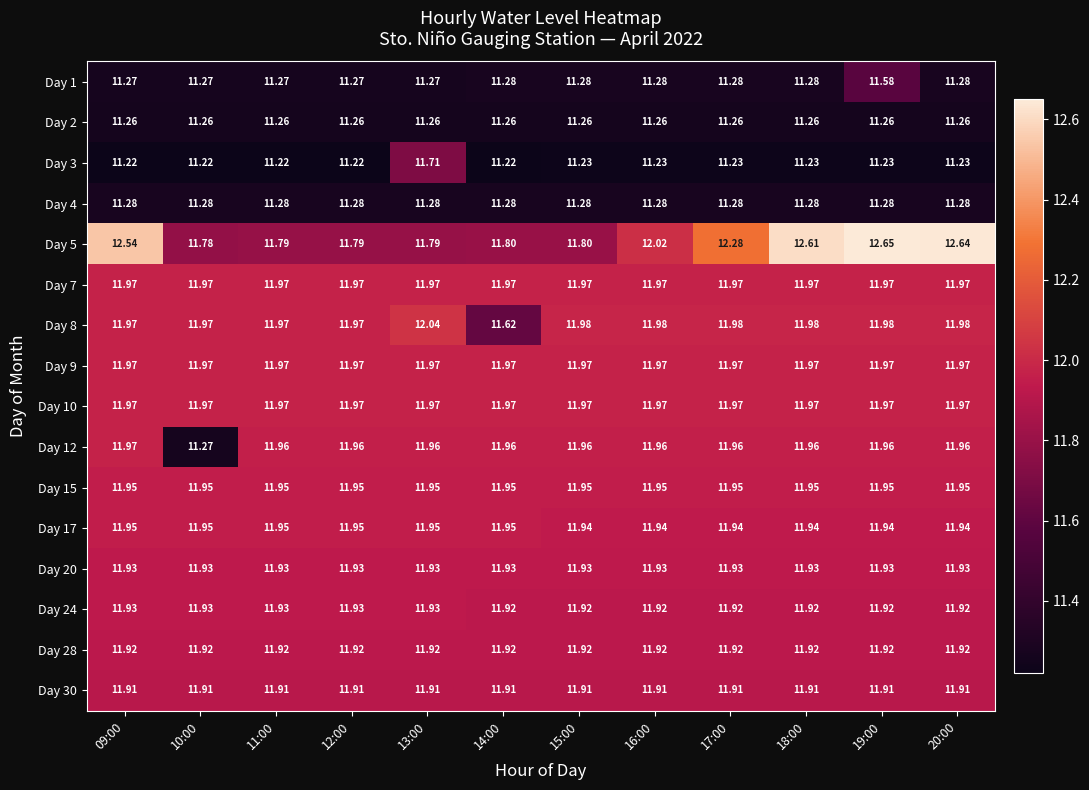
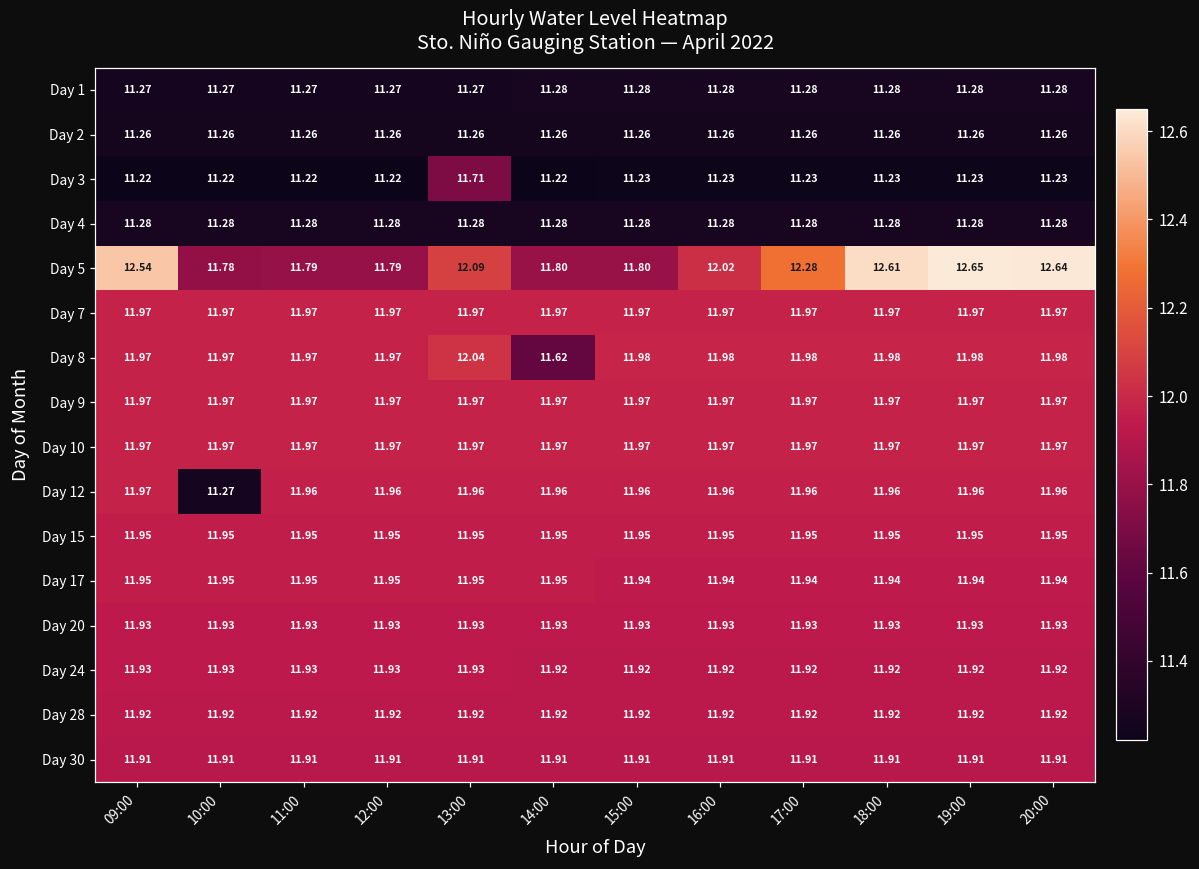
  {
    "Day 1": {
      "09:00": 11.27,
      "10:00": 11.27,
      "11:00": 11.27,
      "12:00": 11.27,
      "13:00": 11.27,
      "14:00": 11.28,
      "15:00": 11.28,
      "16:00": 11.28,
      "17:00": 11.28,
      "18:00": 11.28,
-     "19:00": 11.58,
+     "19:00": 11.28,
      "20:00": 11.28
    },
    "Day 2": {
      "09:00": 11.26,
      "10:00": 11.26,
      "11:00": 11.26,
      "12:00": 11.26,
      "13:00": 11.26,
      "14:00": 11.26,
      "15:00": 11.26,
      "16:00": 11.26,
      "17:00": 11.26,
      "18:00": 11.26,
      "19:00": 11.26,
      "20:00": 11.26
    },
    "Day 3": {
      "09:00": 11.22,
      "10:00": 11.22,
      "11:00": 11.22,
      "12:00": 11.22,
      "13:00": 11.71,
      "14:00": 11.22,
      "15:00": 11.23,
      "16:00": 11.23,
      "17:00": 11.23,
      "18:00": 11.23,
      "19:00": 11.23,
      "20:00": 11.23
    },
    "Day 4": {
      "09:00": 11.28,
      "10:00": 11.28,
      "11:00": 11.28,
      "12:00": 11.28,
      "13:00": 11.28,
      "14:00": 11.28,
      "15:00": 11.28,
      "16:00": 11.28,
      "17:00": 11.28,
      "18:00": 11.28,
      "19:00": 11.28,
      "20:00": 11.28
    },
    "Day 5": {
      "09:00": 12.54,
      "10:00": 11.78,
      "11:00": 11.79,
      "12:00": 11.79,
-     "13:00": 11.79,
+     "13:00": 12.09,
      "14:00": 11.80,
      "15:00": 11.80,
      "16:00": 12.02,
      "17:00": 12.28,
      "18:00": 12.61,
      "19:00": 12.65,
      "20:00": 12.64
    },
    "Day 7": {
      "09:00": 11.97,
      "10:00": 11.97,
      "11:00": 11.97,
      "12:00": 11.97,
      "13:00": 11.97,
      "14:00": 11.97,
      "15:00": 11.97,
      "16:00": 11.97,
      "17:00": 11.97,
      "18:00": 11.97,
      "19:00": 11.97,
      "20:00": 11.97
    },
    "Day 8": {
      "09:00": 11.97,
      "10:00": 11.97,
      "11:00": 11.97,
      "12:00": 11.97,
      "13:00": 12.04,
      "14:00": 11.62,
      "15:00": 11.98,
      "16:00": 11.98,
      "17:00": 11.98,
      "18:00": 11.98,
      "19:00": 11.98,
      "20:00": 11.98
    },
    "Day 9": {
      "09:00": 11.97,
      "10:00": 11.97,
      "11:00": 11.97,
      "12:00": 11.97,
      "13:00": 11.97,
      "14:00": 11.97,
      "15:00": 11.97,
      "16:00": 11.97,
      "17:00": 11.97,
      "18:00": 11.97,
      "19:00": 11.97,
      "20:00": 11.97
    },
    "Day 10": {
      "09:00": 11.97,
      "10:00": 11.97,
      "11:00": 11.97,
      "12:00": 11.97,
      "13:00": 11.97,
      "14:00": 11.97,
      "15:00": 11.97,
      "16:00": 11.97,
      "17:00": 11.97,
      "18:00": 11.97,
      "19:00": 11.97,
      "20:00": 11.97
    },
    "Day 12": {
      "09:00": 11.97,
      "10:00": 11.27,
      "11:00": 11.96,
      "12:00": 11.96,
      "13:00": 11.96,
      "14:00": 11.96,
      "15:00": 11.96,
      "16:00": 11.96,
      "17:00": 11.96,
      "18:00": 11.96,
      "19:00": 11.96,
      "20:00": 11.96
    },
    "Day 15": {
      "09:00": 11.95,
      "10:00": 11.95,
      "11:00": 11.95,
      "12:00": 11.95,
      "13:00": 11.95,
      "14:00": 11.95,
      "15:00": 11.95,
      "16:00": 11.95,
      "17:00": 11.95,
      "18:00": 11.95,
      "19:00": 11.95,
      "20:00": 11.95
    },
    "Day 17": {
      "09:00": 11.95,
      "10:00": 11.95,
      "11:00": 11.95,
      "12:00": 11.95,
      "13:00": 11.95,
      "14:00": 11.95,
      "15:00": 11.94,
      "16:00": 11.94,
      "17:00": 11.94,
      "18:00": 11.94,
      "19:00": 11.94,
      "20:00": 11.94
    },
    "Day 20": {
      "09:00": 11.93,
      "10:00": 11.93,
      "11:00": 11.93,
      "12:00": 11.93,
      "13:00": 11.93,
      "14:00": 11.93,
      "15:00": 11.93,
      "16:00": 11.93,
      "17:00": 11.93,
      "18:00": 11.93,
      "19:00": 11.93,
      "20:00": 11.93
    },
    "Day 24": {
      "09:00": 11.93,
      "10:00": 11.93,
      "11:00": 11.93,
      "12:00": 11.93,
      "13:00": 11.93,
      "14:00": 11.92,
      "15:00": 11.92,
      "16:00": 11.92,
      "17:00": 11.92,
      "18:00": 11.92,
      "19:00": 11.92,
      "20:00": 11.92
    },
    "Day 28": {
      "09:00": 11.92,
      "10:00": 11.92,
      "11:00": 11.92,
      "12:00": 11.92,
      "13:00": 11.92,
      "14:00": 11.92,
      "15:00": 11.92,
      "16:00": 11.92,
      "17:00": 11.92,
      "18:00": 11.92,
      "19:00": 11.92,
      "20:00": 11.92
    },
    "Day 30": {
      "09:00": 11.91,
      "10:00": 11.91,
      "11:00": 11.91,
      "12:00": 11.91,
      "13:00": 11.91,
      "14:00": 11.91,
      "15:00": 11.91,
      "16:00": 11.91,
      "17:00": 11.91,
      "18:00": 11.91,
      "19:00": 11.91,
      "20:00": 11.91
    }
  }
